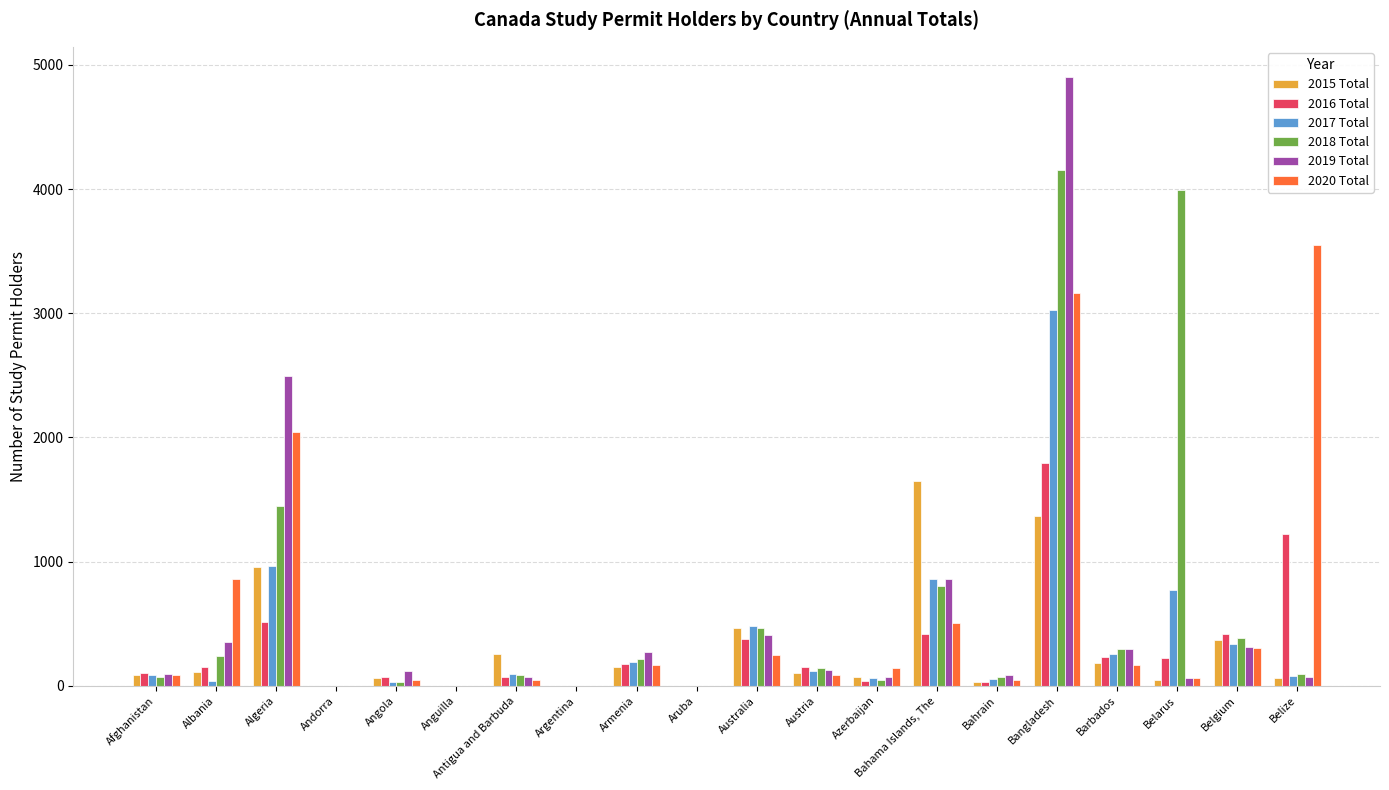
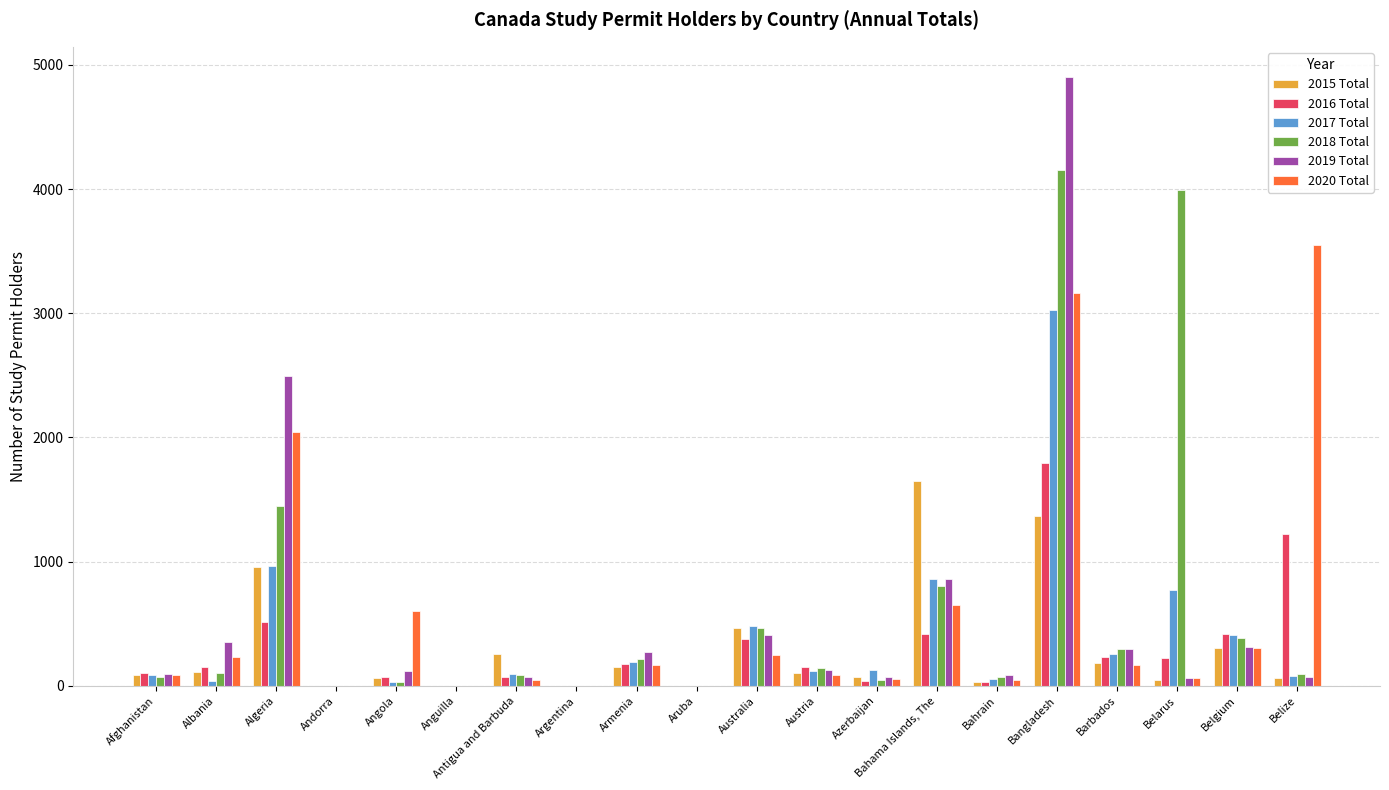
  {
    "2015 Total": {
      "Afghanistan": 90,
      "Albania": 110,
      "Algeria": 960,
      "Andorra": 0,
      "Angola": 70,
      "Anguilla": 0,
      "Antigua and Barbuda": 260,
      "Argentina": 0,
      "Armenia": 150,
      "Aruba": 0,
      "Australia": 470,
      "Austria": 110,
      "Azerbaijan": 70,
      "Bahama Islands, The": 1650,
      "Bahrain": 30,
      "Bangladesh": 1370,
      "Barbados": 190,
      "Belarus": 50,
-     "Belgium": 370,
+     "Belgium": 310,
      "Belize": 60
    },
    "2016 Total": {
      "Afghanistan": 110,
      "Albania": 160,
      "Algeria": 510,
      "Andorra": 0,
      "Angola": 80,
      "Anguilla": 0,
      "Antigua and Barbuda": 80,
      "Argentina": 0,
      "Armenia": 180,
      "Aruba": 0,
      "Australia": 380,
      "Austria": 150,
      "Azerbaijan": 40,
      "Bahama Islands, The": 420,
      "Bahrain": 30,
      "Bangladesh": 1800,
      "Barbados": 230,
      "Belarus": 230,
      "Belgium": 420,
      "Belize": 1220
    },
    "2017 Total": {
      "Afghanistan": 90,
      "Albania": 40,
      "Algeria": 970,
      "Andorra": 0,
      "Angola": 40,
      "Anguilla": 0,
      "Antigua and Barbuda": 100,
      "Argentina": 0,
      "Armenia": 190,
      "Aruba": 0,
      "Australia": 480,
      "Austria": 120,
-     "Azerbaijan": 70,
+     "Azerbaijan": 130,
      "Bahama Islands, The": 860,
      "Bahrain": 60,
      "Bangladesh": 3030,
      "Barbados": 260,
      "Belarus": 770,
-     "Belgium": 340,
+     "Belgium": 410,
      "Belize": 80
    },
    "2018 Total": {
      "Afghanistan": 80,
-     "Albania": 240,
+     "Albania": 110,
      "Algeria": 1450,
      "Andorra": 0,
      "Angola": 30,
      "Anguilla": 0,
      "Antigua and Barbuda": 90,
      "Argentina": 0,
      "Armenia": 220,
      "Aruba": 0,
      "Australia": 470,
      "Austria": 140,
      "Azerbaijan": 50,
      "Bahama Islands, The": 810,
      "Bahrain": 80,
      "Bangladesh": 4150,
      "Barbados": 300,
      "Belarus": 3990,
      "Belgium": 390,
      "Belize": 100
    },
    "2019 Total": {
      "Afghanistan": 100,
      "Albania": 350,
      "Algeria": 2490,
      "Andorra": 0,
      "Angola": 120,
      "Anguilla": 0,
      "Antigua and Barbuda": 80,
      "Argentina": 0,
      "Armenia": 270,
      "Aruba": 0,
      "Australia": 410,
      "Austria": 130,
      "Azerbaijan": 70,
      "Bahama Islands, The": 860,
      "Bahrain": 90,
      "Bangladesh": 4900,
      "Barbados": 300,
      "Belarus": 70,
      "Belgium": 320,
      "Belize": 70
    },
    "2020 Total": {
      "Afghanistan": 90,
-     "Albania": 860,
+     "Albania": 230,
      "Algeria": 2040,
      "Andorra": 0,
-     "Angola": 50,
+     "Angola": 600,
      "Anguilla": 0,
      "Antigua and Barbuda": 50,
      "Argentina": 0,
      "Armenia": 170,
      "Aruba": 0,
      "Australia": 250,
      "Austria": 90,
-     "Azerbaijan": 150,
-     "Bahama Islands, The": 510,
+     "Azerbaijan": 60,
+     "Bahama Islands, The": 650,
      "Bahrain": 50,
      "Bangladesh": 3160,
      "Barbados": 170,
      "Belarus": 70,
      "Belgium": 310,
      "Belize": 3550
    }
  }
